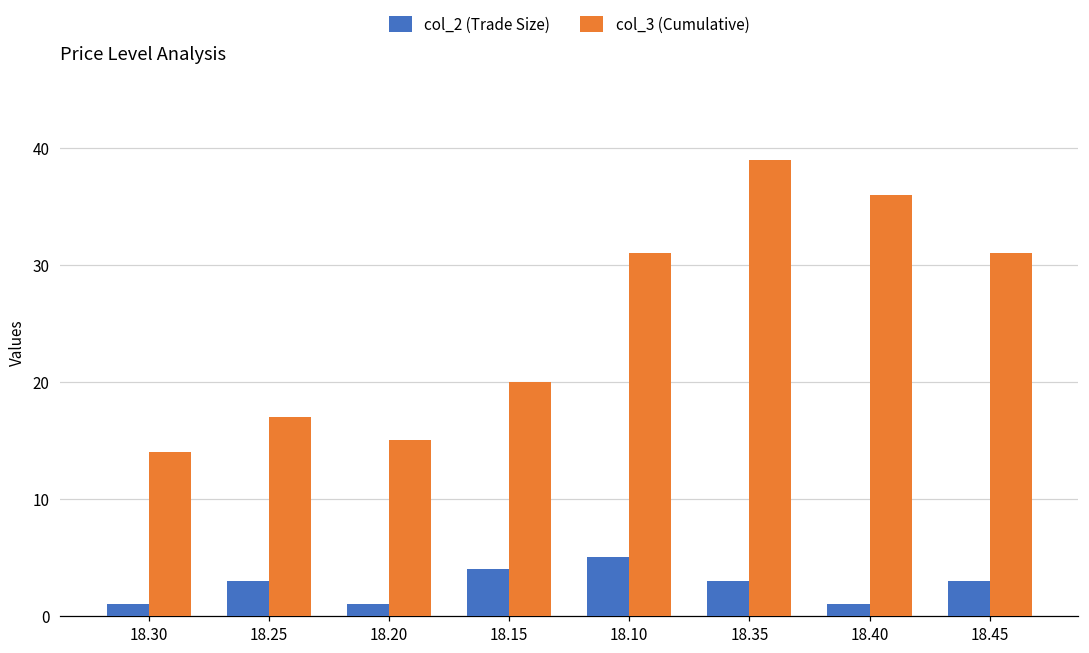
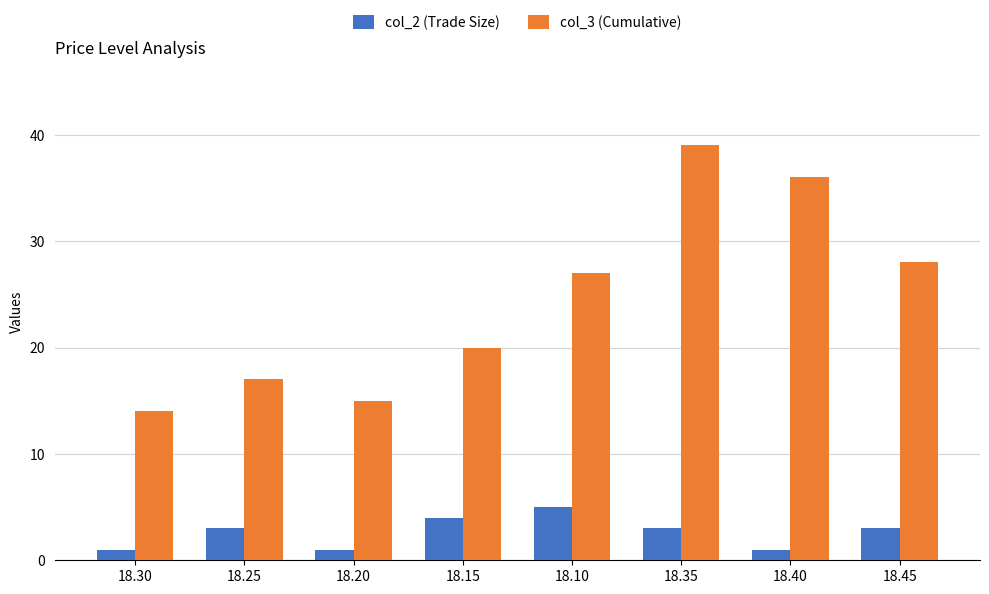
  {
    "col_2 (Trade Size)": {
      "18.30": 1,
      "18.25": 3,
      "18.20": 1,
      "18.15": 4,
      "18.10": 5,
      "18.35": 3,
      "18.40": 1,
      "18.45": 3
    },
    "col_3 (Cumulative)": {
      "18.30": 14,
      "18.25": 17,
      "18.20": 15,
      "18.15": 20,
-     "18.10": 31,
+     "18.10": 27,
      "18.35": 39,
      "18.40": 36,
-     "18.45": 31
+     "18.45": 28
    }
  }
